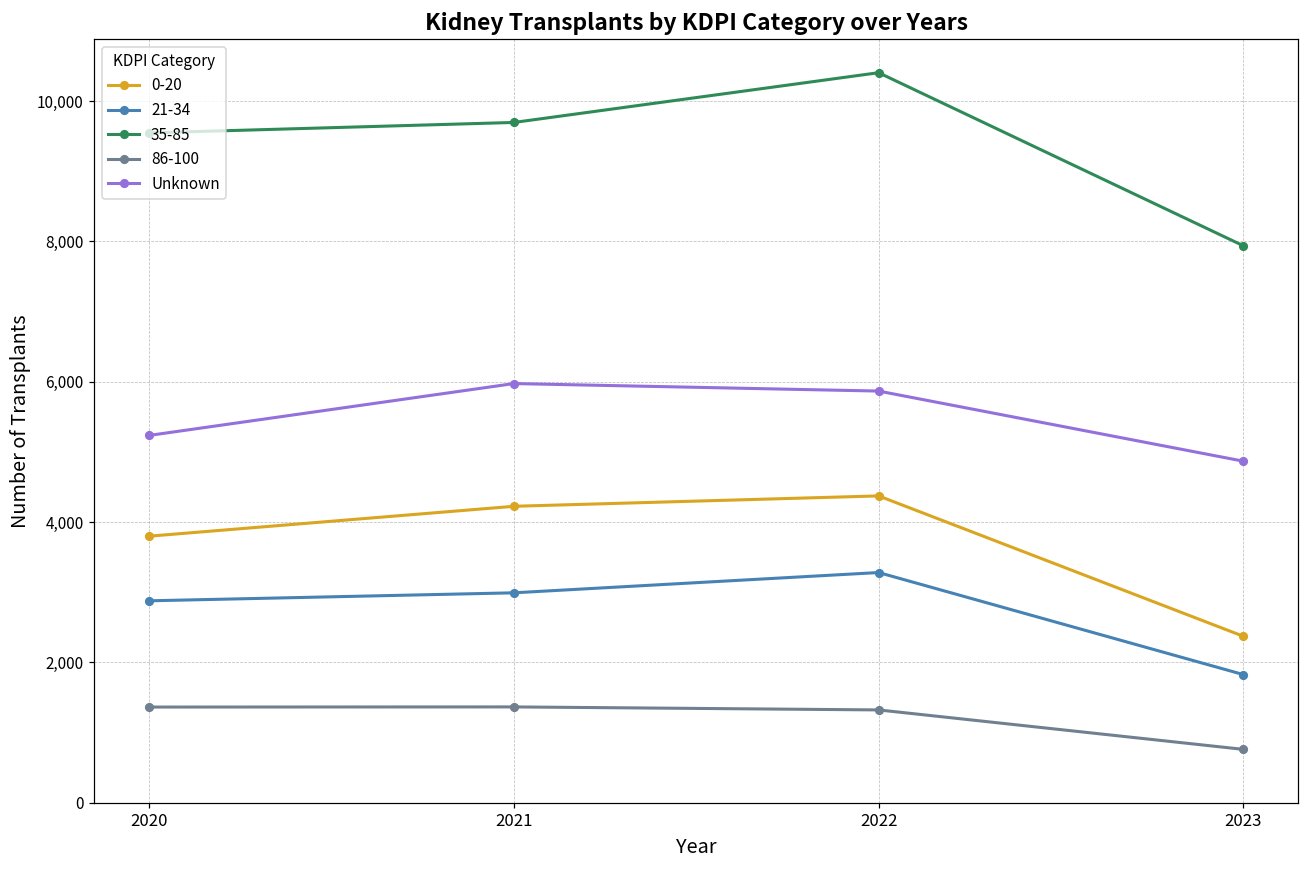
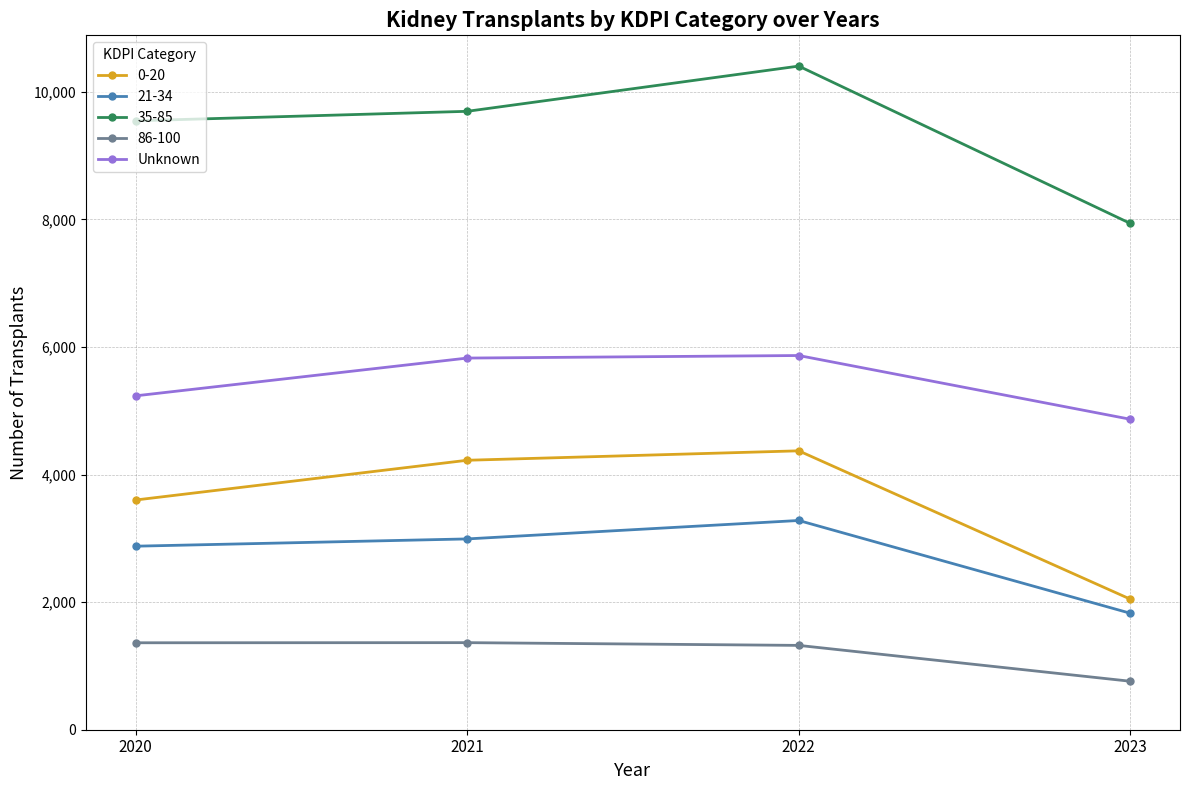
  {
    "0-20": {
-     "2020": "3,800",
+     "2020": "3,600",
      "2021": "4,200",
      "2022": "4,400",
-     "2023": "2,400"
+     "2023": "2,000"
    },
    "35-85": {
      "2021": "9,700",
      "2022": "10,400",
      "2023": "7,900"
    },
    "Unknown": {
      "2020": "5,200",
-     "2021": "6,000",
+     "2021": "5,800",
      "2022": "5,900",
      "2023": "4,900"
    }
  }
